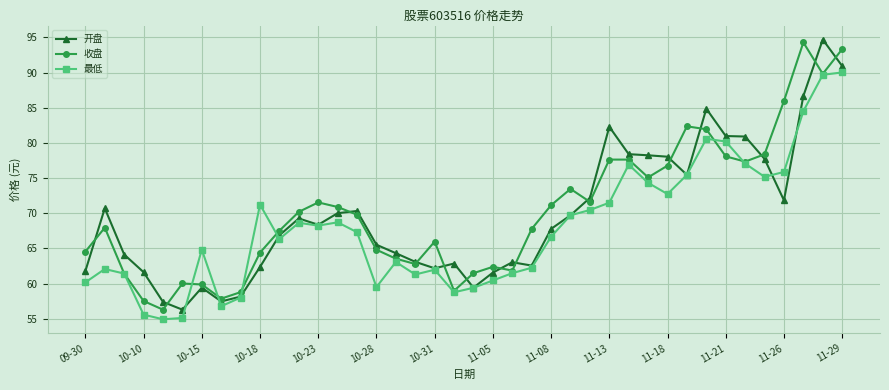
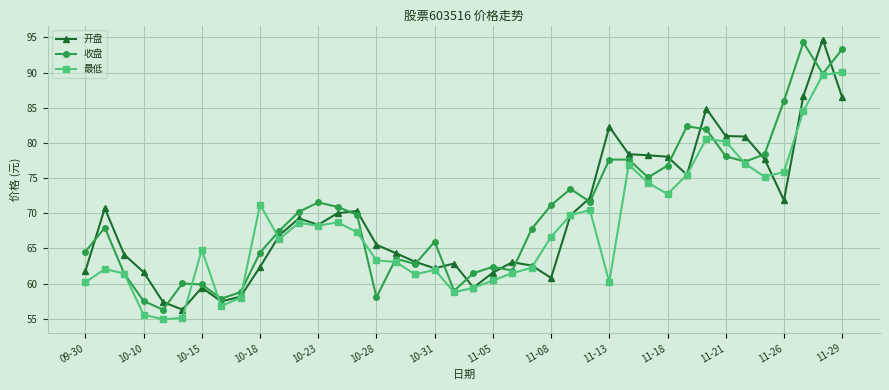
  {
    "开盘": {
      "09-30": 62,
      "10-10": 62,
      "10-15": 59,
      "10-18": 62,
      "10-28": 66,
      "11-05": 62,
-     "11-08": 68,
+     "11-08": 61,
      "11-13": 82,
      "11-18": 78,
      "11-21": 81,
      "11-26": 72,
-     "11-29": 91
+     "11-29": 86
    },
    "收盘": {
      "09-30": 65,
      "10-10": 58,
      "10-15": 60,
      "10-18": 64,
      "10-23": 72,
-     "10-28": 65,
+     "10-28": 58,
      "10-31": 66,
      "11-05": 62,
      "11-08": 71,
      "11-13": 78,
      "11-18": 77,
      "11-21": 78,
      "11-26": 86,
      "11-29": 93
    },
    "最低": {
      "09-30": 60,
      "10-10": 56,
      "10-15": 65,
      "10-18": 71,
-     "10-28": 60,
+     "10-28": 63,
      "11-05": 60,
      "11-08": 67,
-     "11-13": 72,
+     "11-13": 60,
      "11-18": 73,
      "11-21": 80,
      "11-26": 76,
      "11-29": 90
    }
  }
